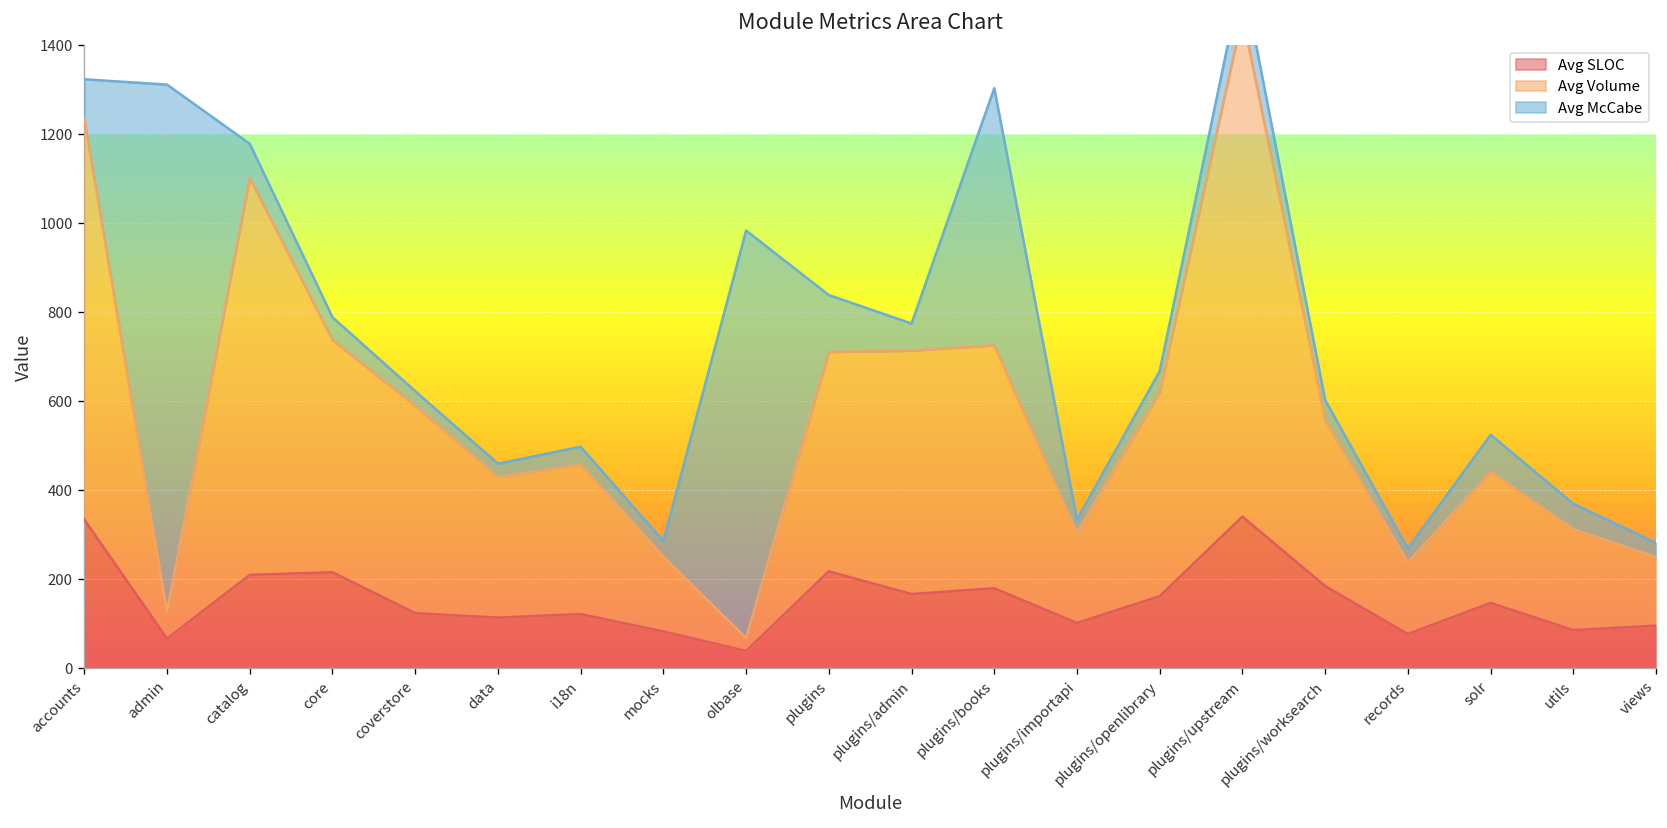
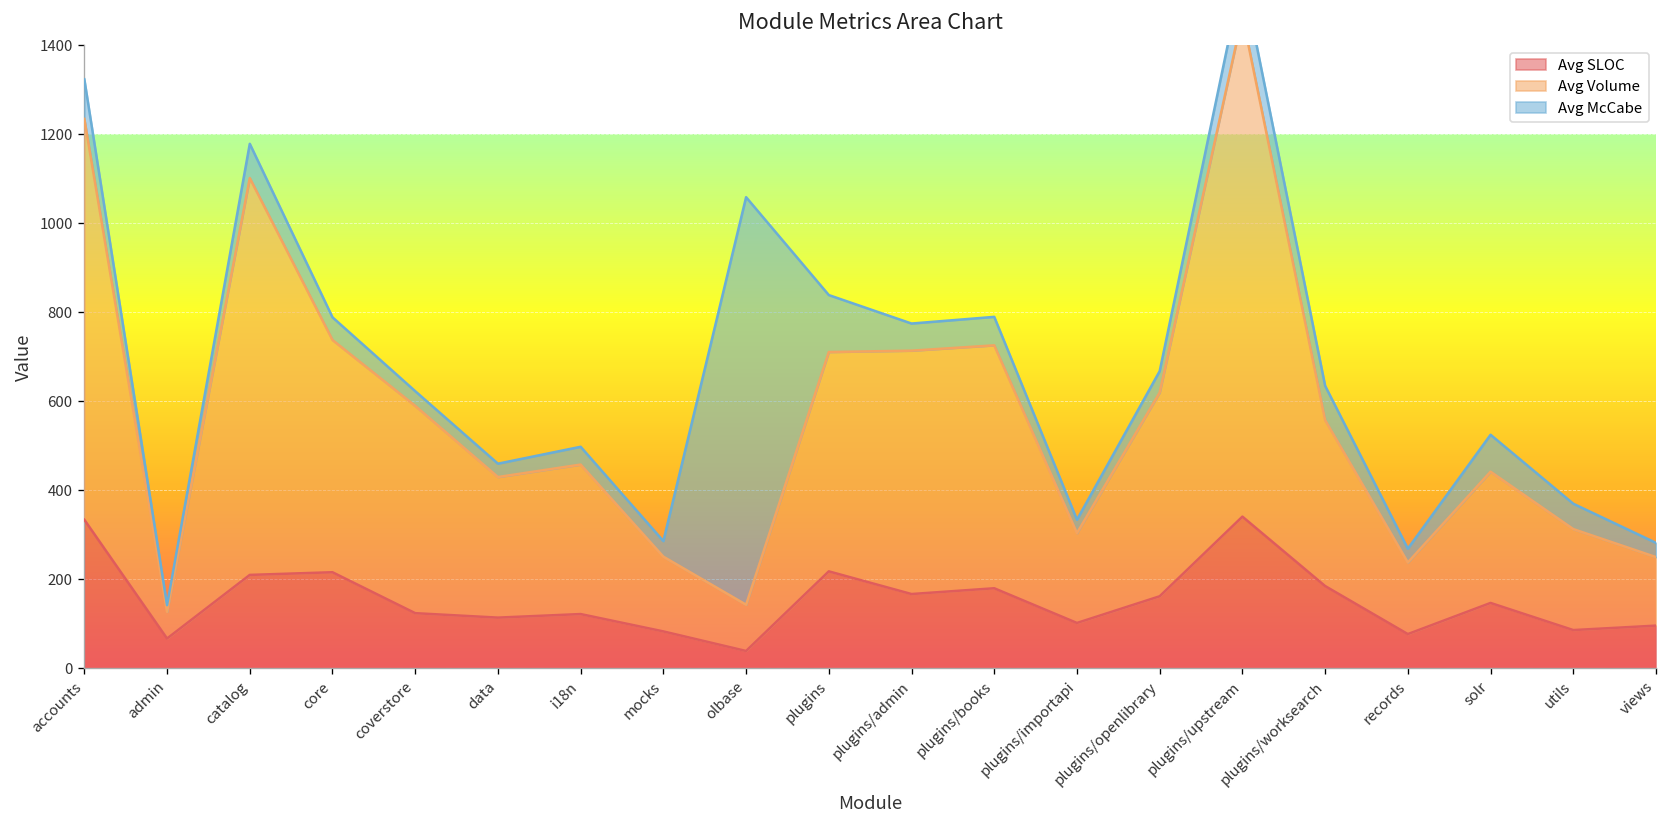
  {
    "Avg SLOC": {
      "accounts": 330,
      "admin": 70,
      "catalog": 210,
      "core": 220,
      "coverstore": 120,
      "data": 110,
      "i18n": 120,
      "mocks": 80,
      "olbase": 40,
      "plugins": 220,
      "plugins/admin": 170,
      "plugins/books": 180,
      "plugins/importapi": 100,
      "plugins/openlibrary": 160,
      "plugins/upstream": 340,
      "plugins/worksearch": 190,
      "records": 80,
      "solr": 150,
      "utils": 90,
      "views": 100
    },
    "Avg Volume": {
      "accounts": 900,
      "admin": 60,
      "catalog": 890,
      "core": 520,
      "coverstore": 470,
      "data": 320,
      "i18n": 340,
      "mocks": 170,
-     "olbase": 30,
+     "olbase": 100,
      "plugins": 490,
      "plugins/admin": 550,
      "plugins/books": 550,
      "plugins/importapi": 200,
      "plugins/openlibrary": 460,
      "plugins/worksearch": 370,
      "records": 160,
      "solr": 300,
      "utils": 230,
      "views": 150
    },
    "Avg McCabe": {
      "accounts": 90,
-     "admin": 1190,
+     "admin": 20,
      "catalog": 80,
      "core": 50,
      "coverstore": 30,
      "data": 30,
      "i18n": 40,
      "mocks": 40,
      "olbase": 920,
      "plugins": 130,
      "plugins/admin": 60,
-     "plugins/books": 580,
+     "plugins/books": 60,
      "plugins/importapi": 30,
      "plugins/openlibrary": 50,
-     "plugins/worksearch": 50,
+     "plugins/worksearch": 80,
      "records": 30,
      "solr": 80,
      "utils": 60,
      "views": 30
    }
  }
